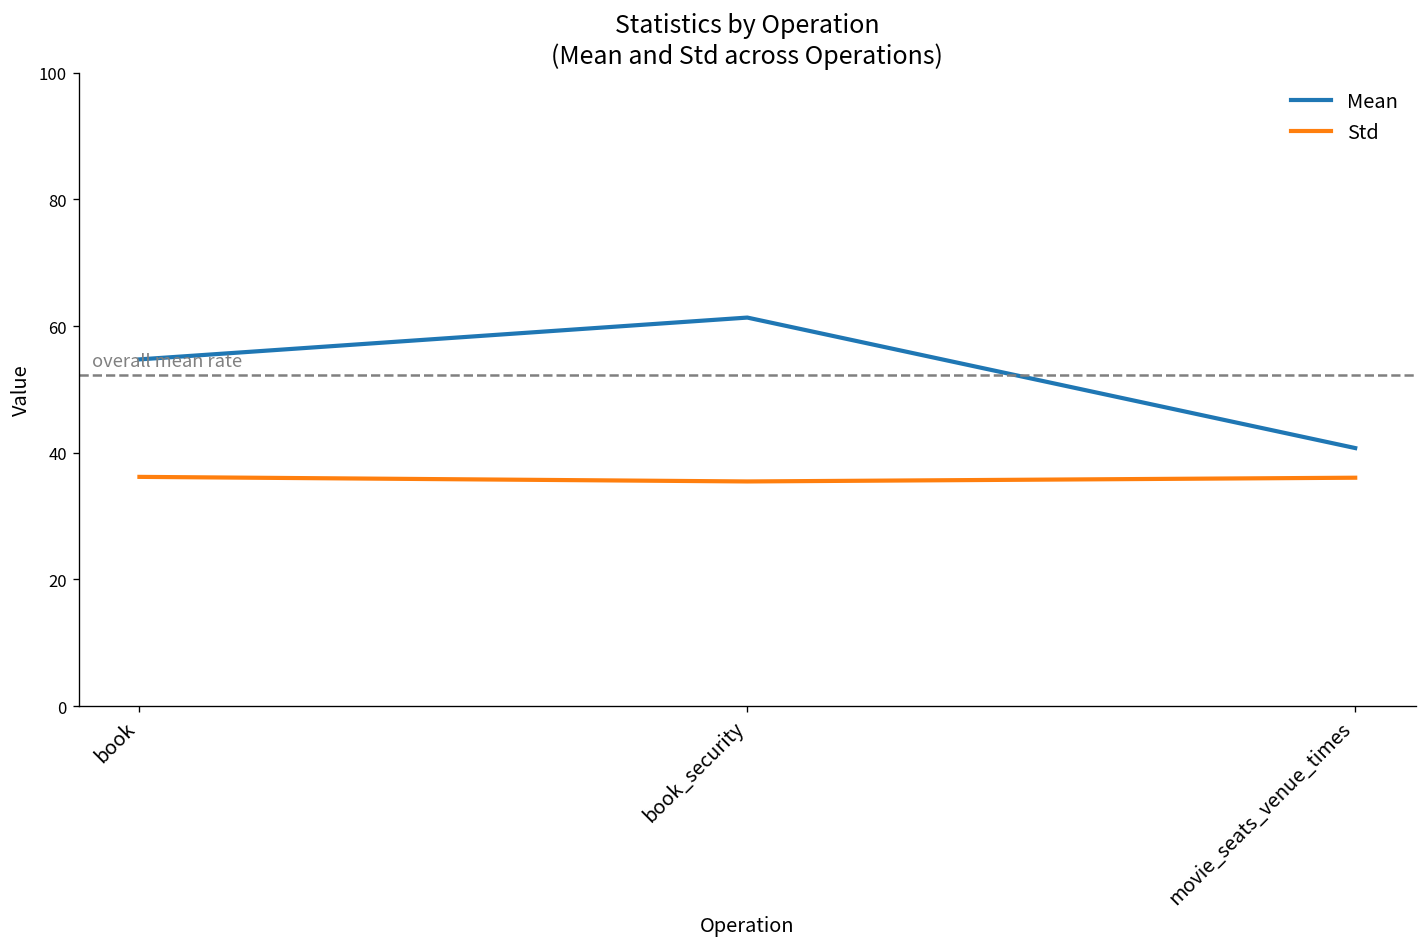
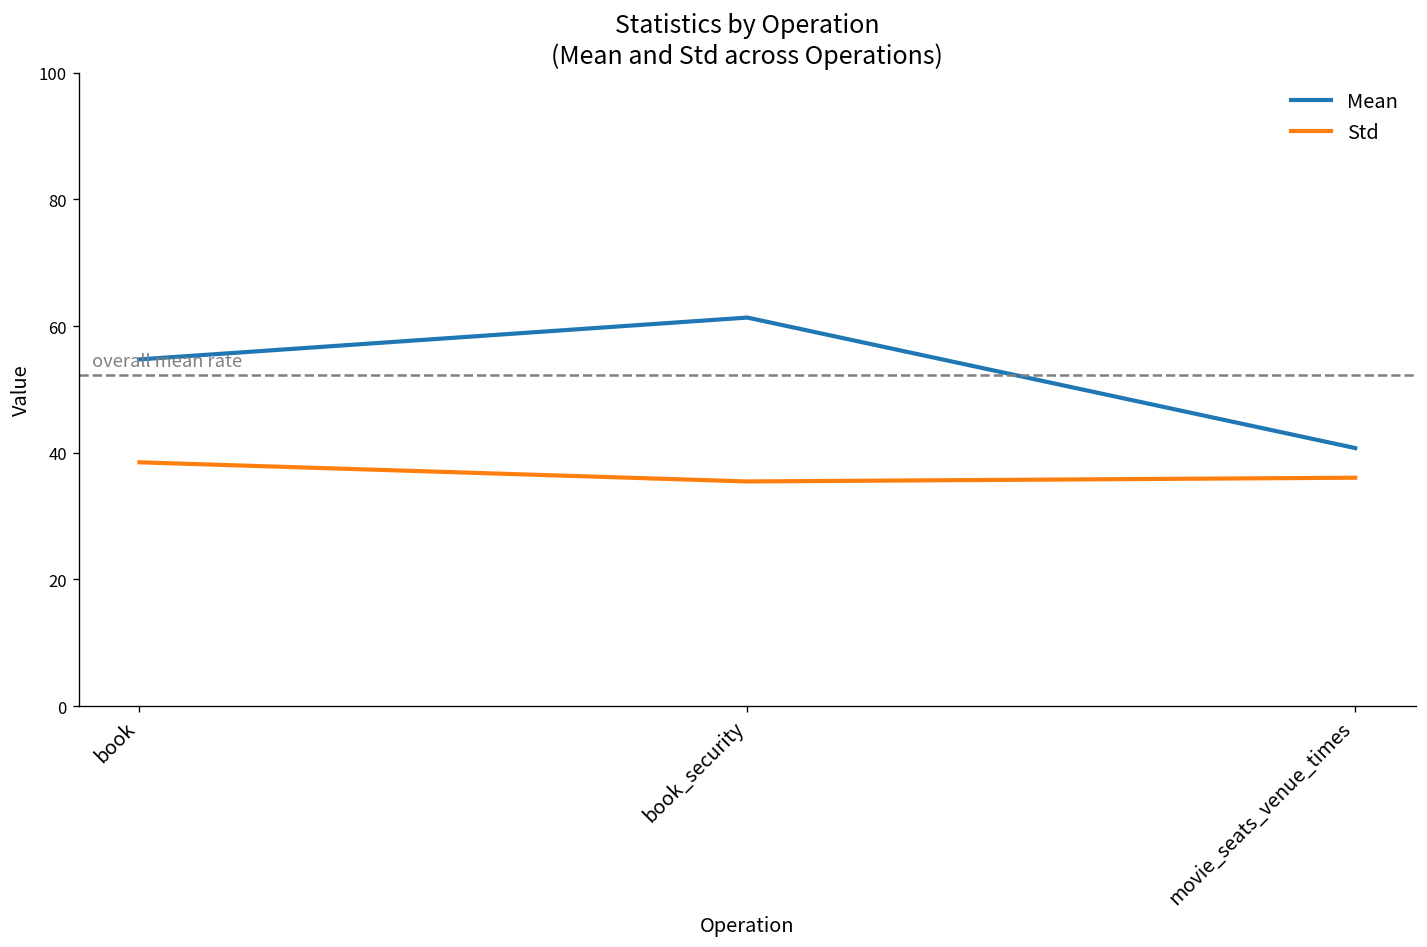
  {
    "Mean": {
      "book": 55,
      "book_security": 61,
      "movie_seats_venue_times": 41
    },
    "Std": {
-     "book": 36,
+     "book": 38,
      "book_security": 35,
      "movie_seats_venue_times": 36
    }
  }
